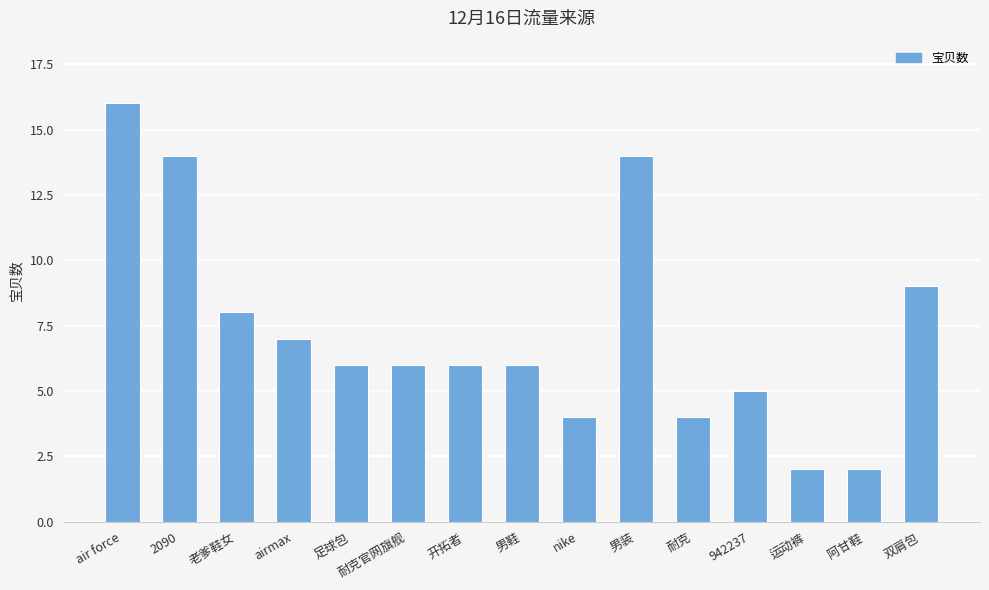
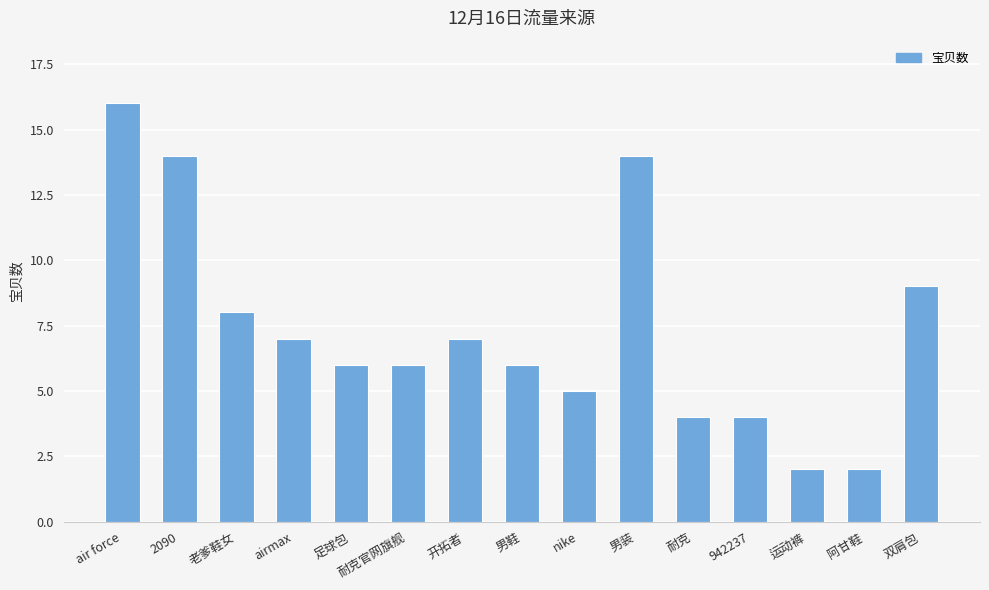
  {
    "air force": 16,
    "2090": 14,
    "老爹鞋女": 8,
    "airmax": 7,
    "足球包": 6,
    "耐克官网旗舰": 6,
-   "开拓者": 6,
+   "开拓者": 7,
    "男鞋": 6,
-   "nike": 4,
+   "nike": 5,
    "男装": 14,
    "耐克": 4,
-   "942237": 5,
+   "942237": 4,
    "运动裤": 2,
    "阿甘鞋": 2,
    "双肩包": 9
  }
